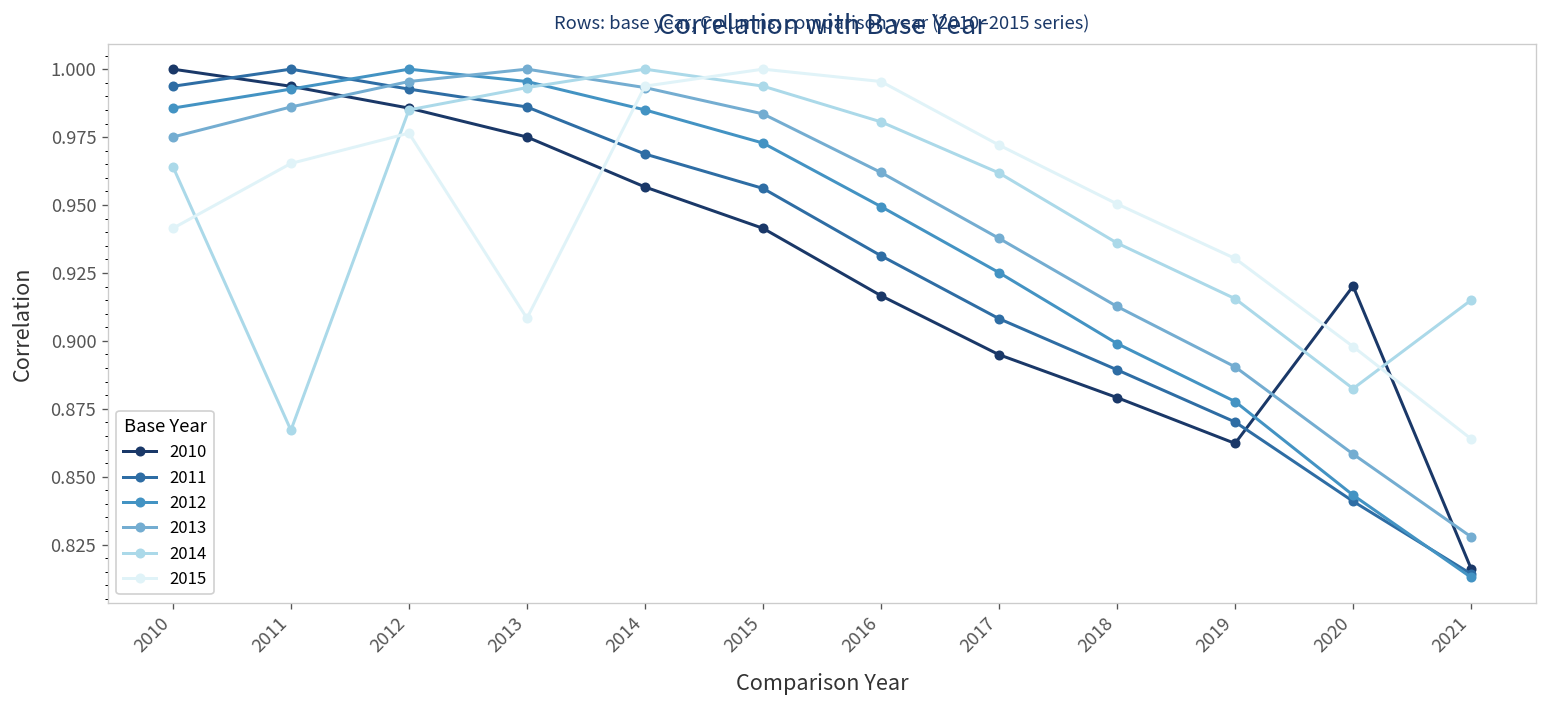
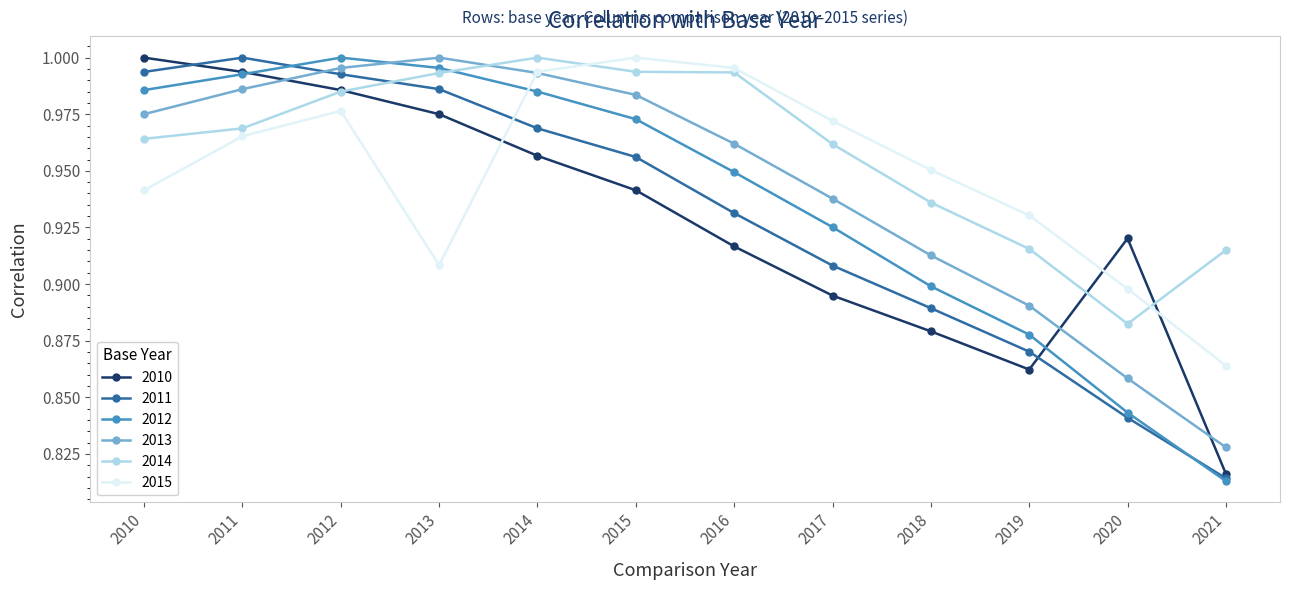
  {
    "2010": {
      "2010": 1.000,
      "2013": 0.975,
      "2014": 0.957,
      "2015": 0.941,
      "2016": 0.917,
      "2017": 0.895,
      "2018": 0.879,
      "2019": 0.862,
      "2020": 0.920,
      "2021": 0.816
    },
    "2014": {
      "2010": 0.964,
-     "2011": 0.867,
+     "2011": 0.969,
      "2013": 0.993,
      "2014": 1.000,
      "2015": 0.994,
-     "2016": 0.981,
+     "2016": 0.993,
      "2017": 0.962,
      "2018": 0.936,
      "2019": 0.916,
      "2020": 0.882,
      "2021": 0.915
    },
    "2015": {
      "2010": 0.941,
      "2011": 0.965,
      "2012": 0.976,
      "2013": 0.908,
      "2015": 1.000,
      "2016": 0.995,
      "2017": 0.972,
      "2018": 0.950,
      "2019": 0.930,
      "2020": 0.898,
      "2021": 0.864
    }
  }
